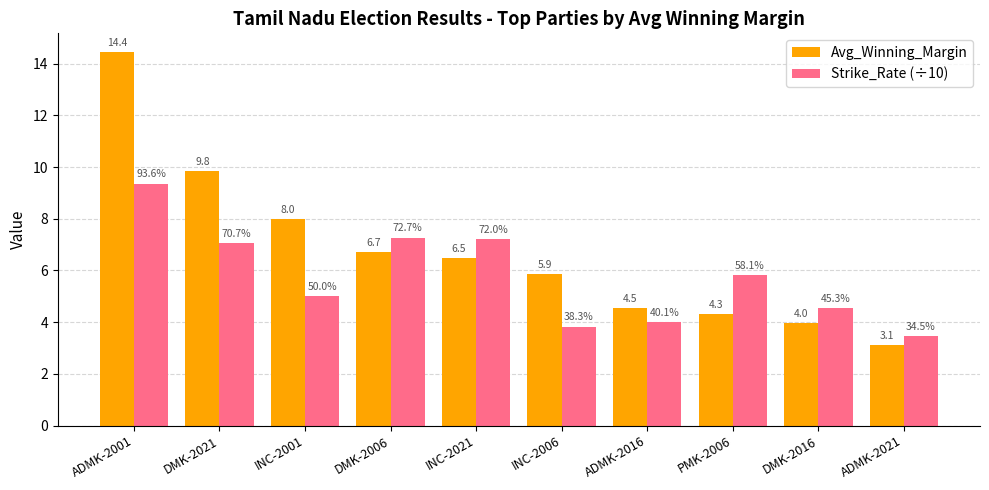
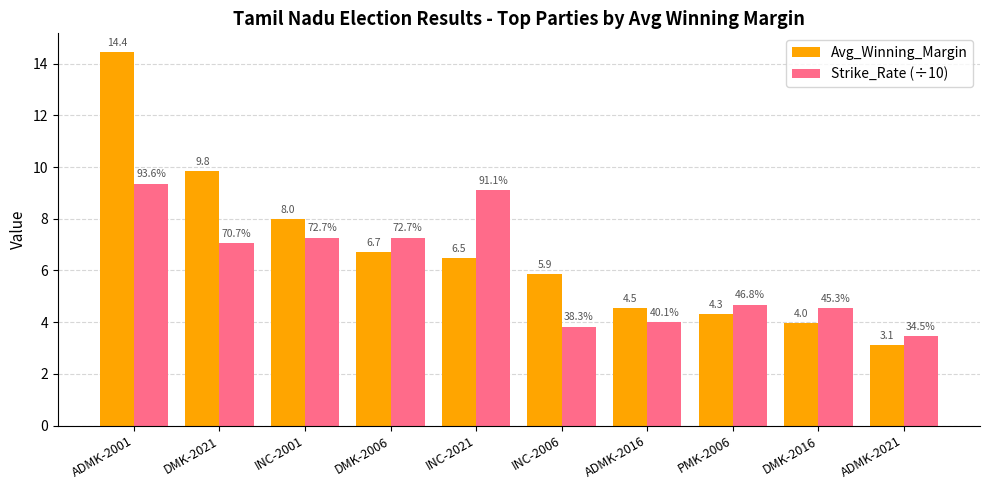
  {
    "Avg_Winning_Margin": {
      "ADMK-2001": "14.4",
      "DMK-2021": "9.8",
      "INC-2001": "8.0",
      "DMK-2006": "6.7",
      "INC-2021": "6.5",
      "INC-2006": "5.9",
      "ADMK-2016": "4.5",
      "PMK-2006": "4.3",
      "DMK-2016": "4.0",
      "ADMK-2021": "3.1"
    },
    "Strike_Rate (÷10)": {
-     "INC-2001": "50.0%",
-     "INC-2021": "72.0%",
-     "PMK-2006": "58.1%"
+     "INC-2001": "72.7%",
+     "INC-2021": "91.1%",
+     "PMK-2006": "46.8%"
    }
  }
